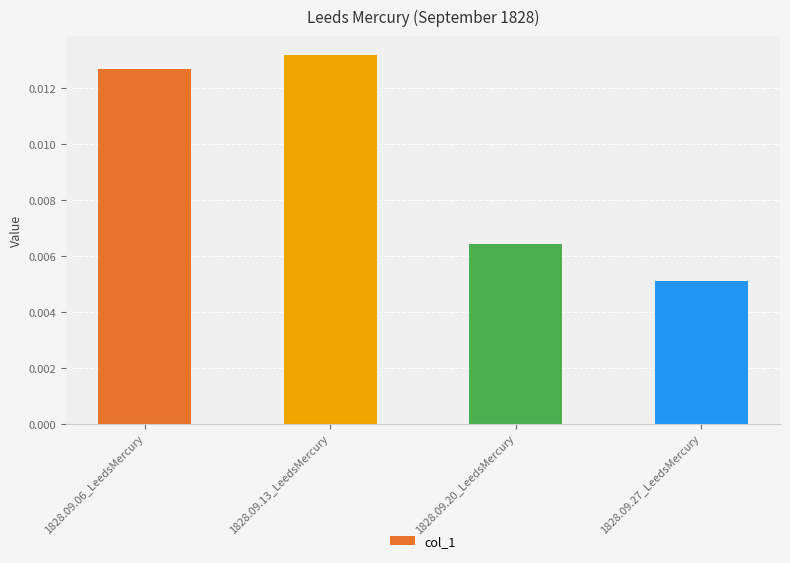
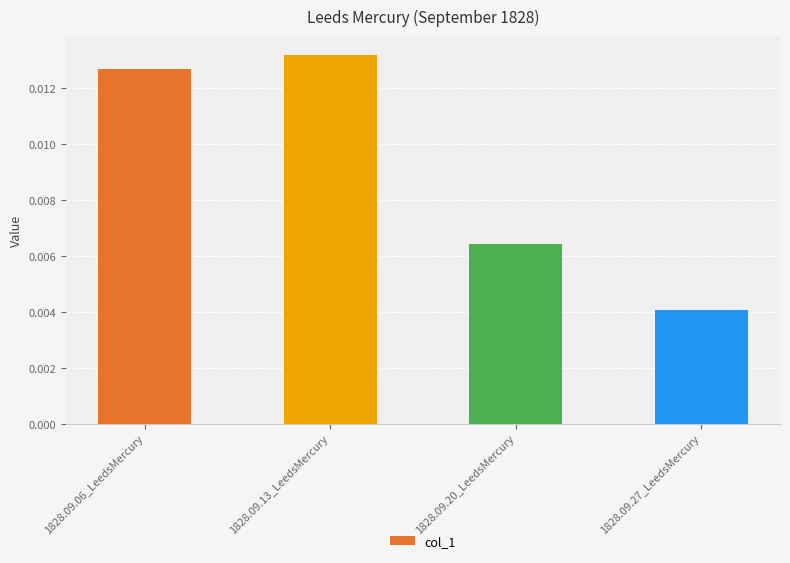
  {
    "1828.09.06_LeedsMercury": 0.0127,
    "1828.09.13_LeedsMercury": 0.0132,
    "1828.09.20_LeedsMercury": 0.0064,
-   "1828.09.27_LeedsMercury": 0.0051
+   "1828.09.27_LeedsMercury": 0.0041
  }
